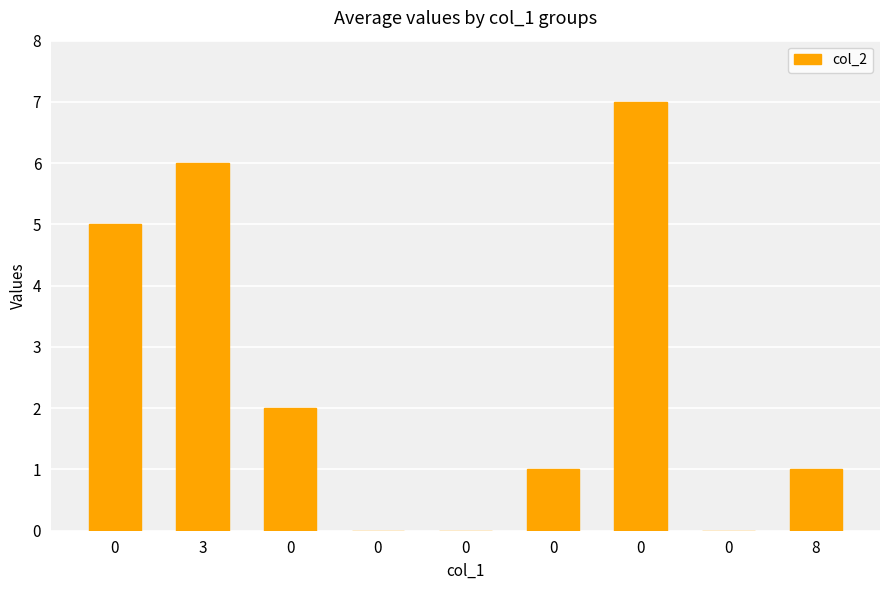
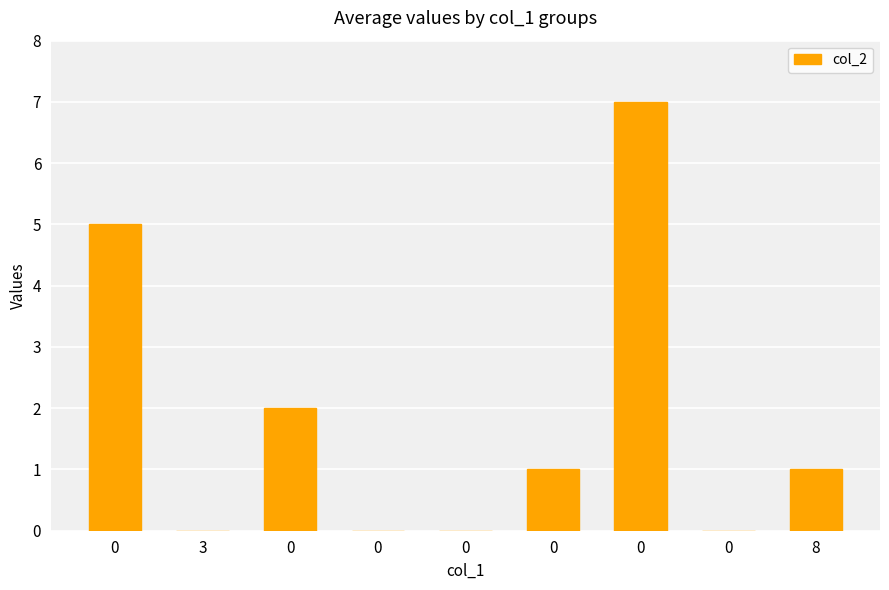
  {
-   "3": 6,
+   "3": 0,
    "8": 1
  }
